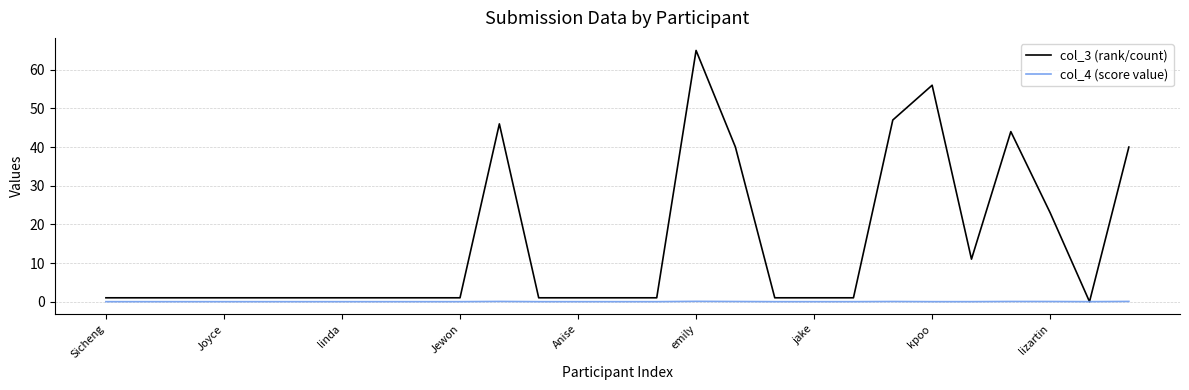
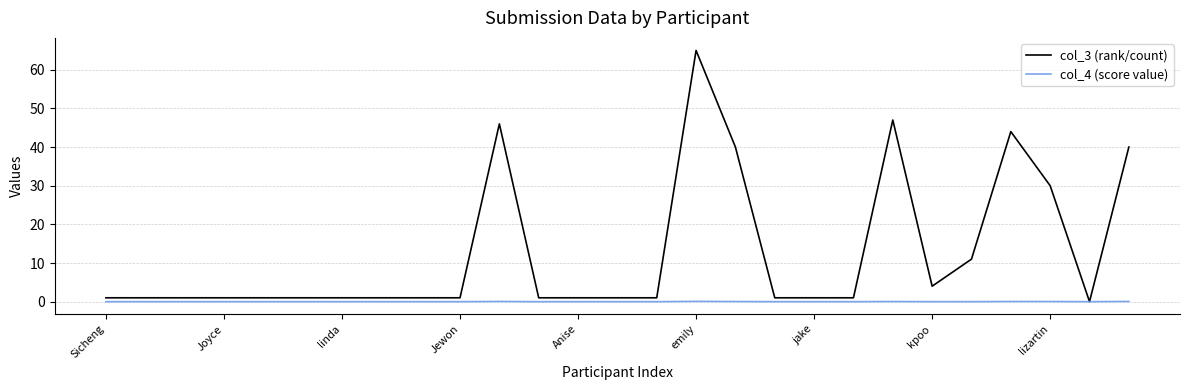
  {
    "col_3 (rank/count)": {
      "Sicheng": 1,
      "Joyce": 1,
      "linda": 1,
      "Jewon": 1,
      "Anise": 1,
      "emily": 65,
      "jake": 1,
-     "kpoo": 56,
-     "lizartin": 23
+     "kpoo": 4,
+     "lizartin": 30
    },
    "col_4 (score value)": {
      "Sicheng": 0,
      "Joyce": 0,
      "linda": 0,
      "Jewon": 0,
      "Anise": 0,
      "emily": 0,
      "jake": 0,
      "kpoo": 0,
      "lizartin": 0
    }
  }
